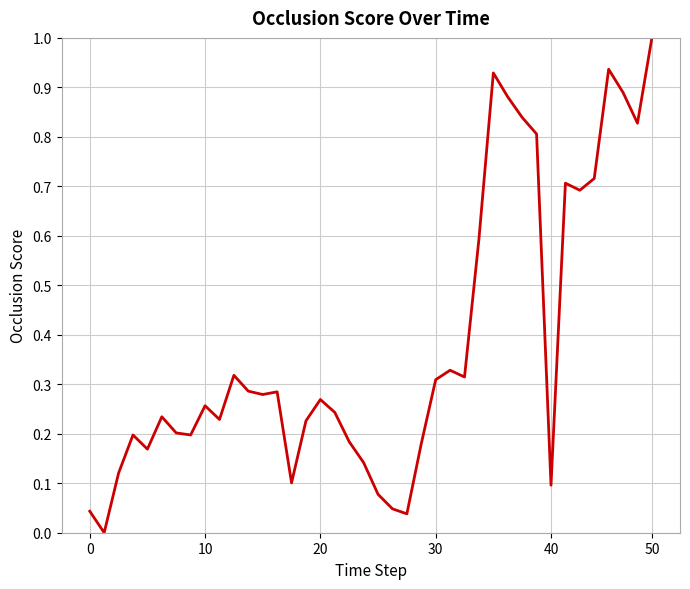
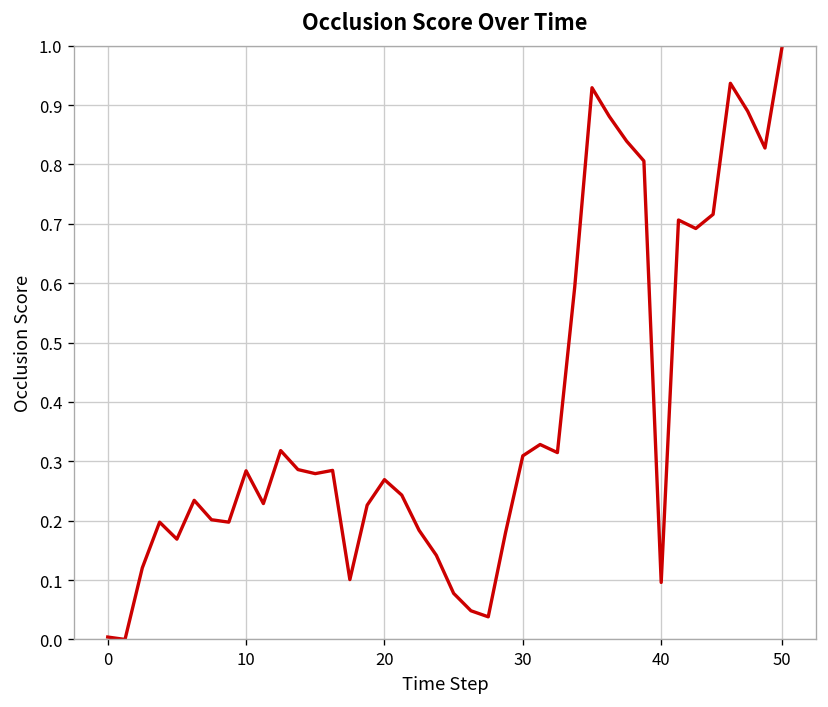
  {
-   "0": 0.04,
-   "10": 0.26,
+   "0": 0.00,
+   "10": 0.28,
    "20": 0.27,
    "30": 0.31,
    "40": 0.10,
    "50": 1.00
  }
